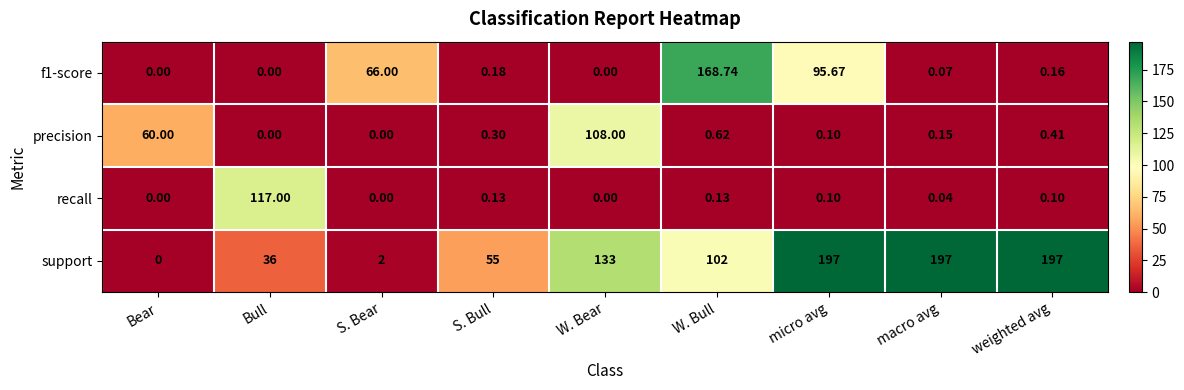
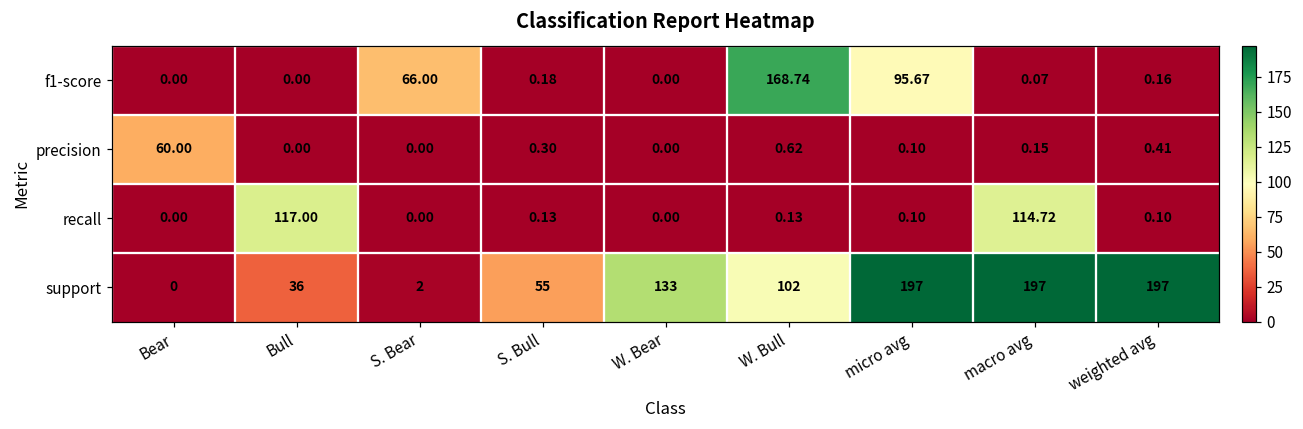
  {
    "f1-score": {
      "Bear": 0.00,
      "Bull": 0.00,
      "S. Bear": 66.00,
      "S. Bull": 0.18,
      "W. Bear": 0.00,
      "W. Bull": 168.74,
      "micro avg": 95.67,
      "macro avg": 0.07,
      "weighted avg": 0.16
    },
    "precision": {
      "Bear": 60.00,
      "Bull": 0.00,
      "S. Bear": 0.00,
      "S. Bull": 0.30,
-     "W. Bear": 108.00,
+     "W. Bear": 0.00,
      "W. Bull": 0.62,
      "micro avg": 0.10,
      "macro avg": 0.15,
      "weighted avg": 0.41
    },
    "recall": {
      "Bear": 0.00,
      "Bull": 117.00,
      "S. Bear": 0.00,
      "S. Bull": 0.13,
      "W. Bear": 0.00,
      "W. Bull": 0.13,
      "micro avg": 0.10,
-     "macro avg": 0.04,
+     "macro avg": 114.72,
      "weighted avg": 0.10
    },
    "support": {
      "Bear": 0,
      "Bull": 36,
      "S. Bear": 2,
      "S. Bull": 55,
      "W. Bear": 133,
      "W. Bull": 102,
      "micro avg": 197,
      "macro avg": 197,
      "weighted avg": 197
    }
  }
